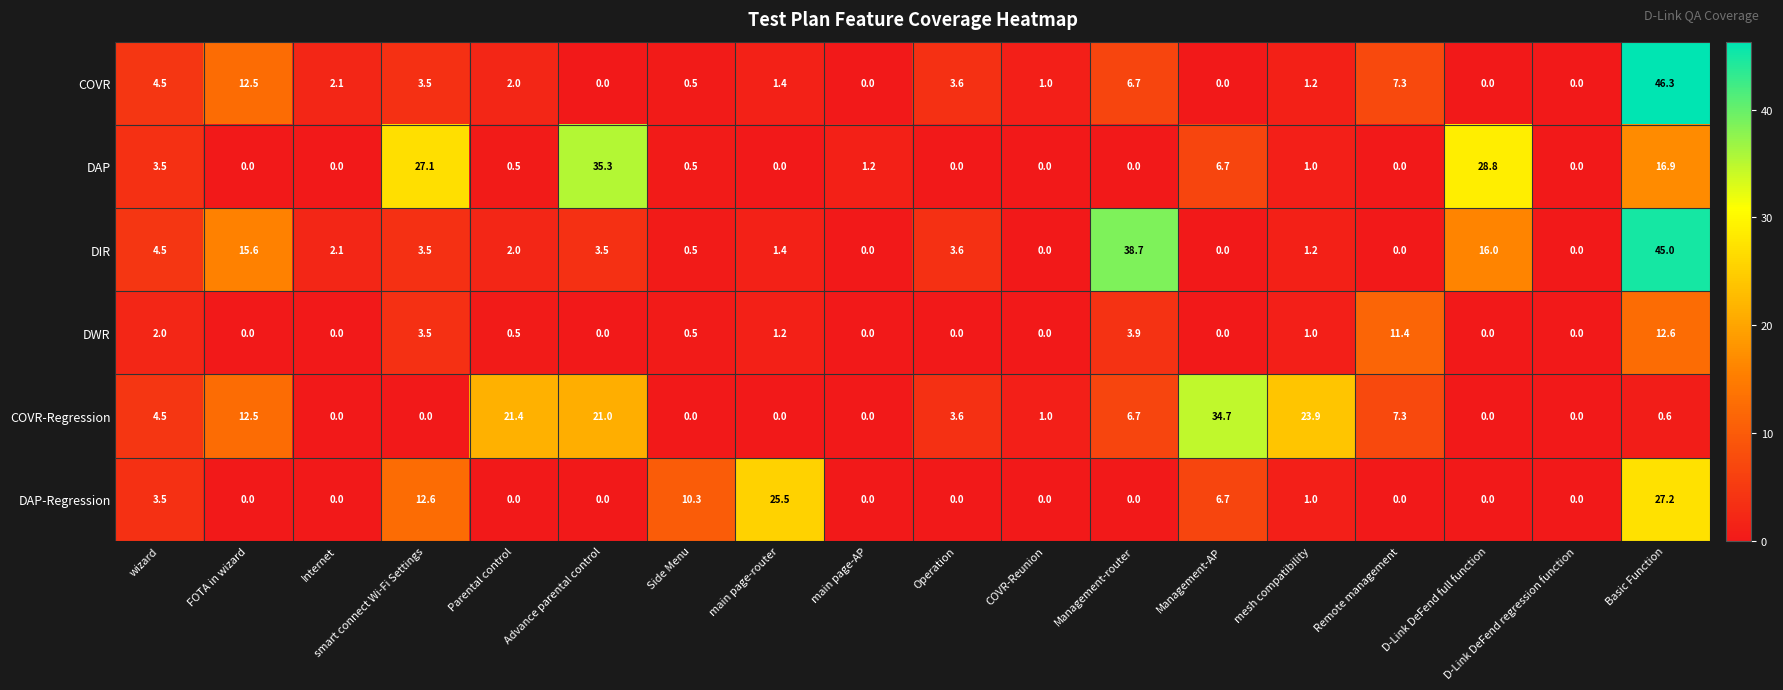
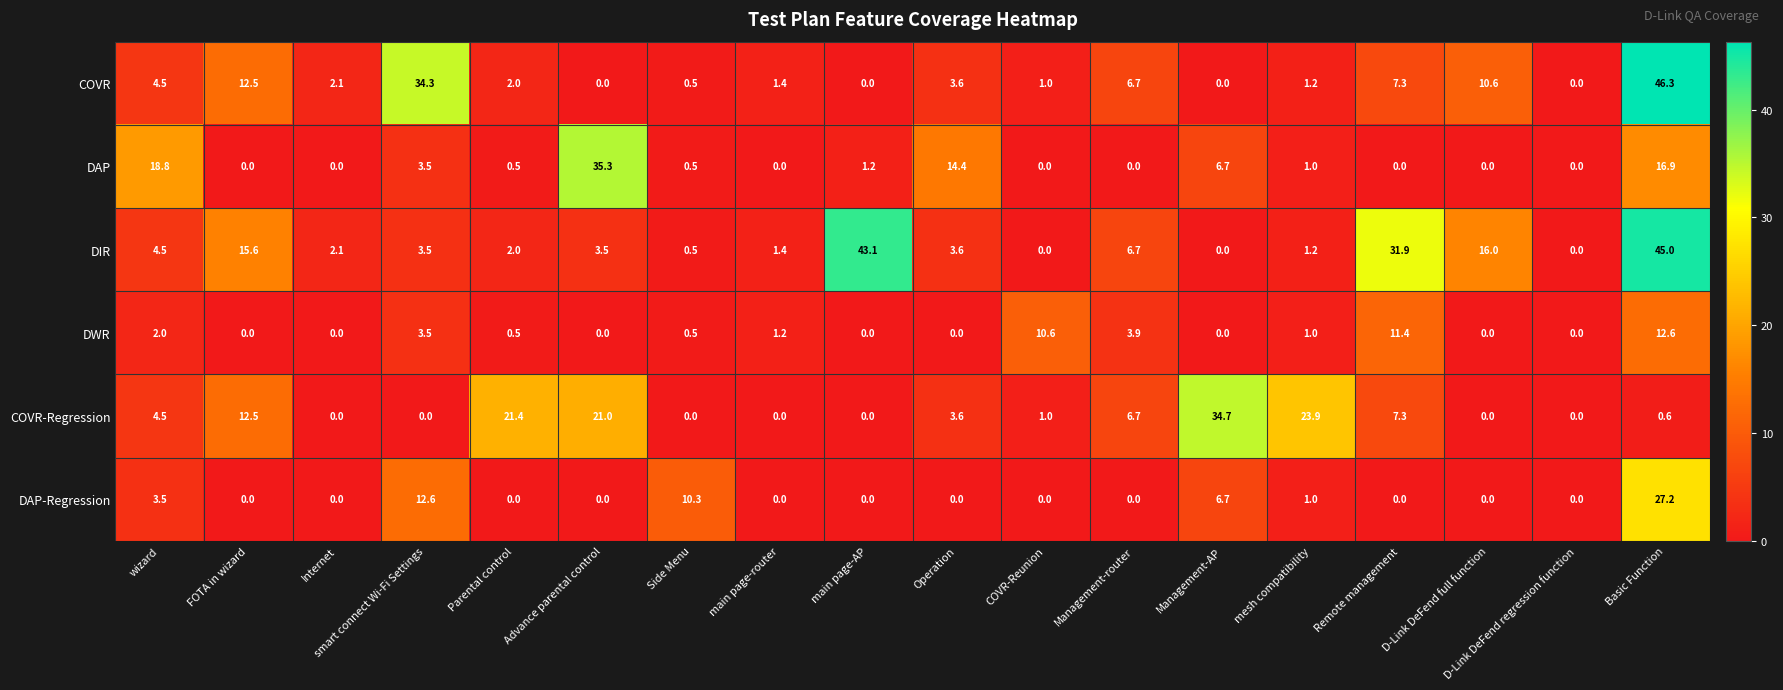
  {
    "COVR": {
      "wizard": 4.5,
      "FOTA in wizard": 12.5,
      "Internet": 2.1,
-     "smart connect Wi-Fi Settings": 3.5,
+     "smart connect Wi-Fi Settings": 34.3,
      "Parental control": 2.0,
      "Advance parental control": 0.0,
      "Side Menu": 0.5,
      "main page-router": 1.4,
      "main page-AP": 0.0,
      "Operation": 3.6,
      "COVR-Reunion": 1.0,
      "Management-router": 6.7,
      "Management-AP": 0.0,
      "mesh compatibility": 1.2,
      "Remote management": 7.3,
-     "D-Link DeFend full function": 0.0,
+     "D-Link DeFend full function": 10.6,
      "D-Link DeFend regression function": 0.0,
      "Basic Function": 46.3
    },
    "DAP": {
-     "wizard": 3.5,
+     "wizard": 18.8,
      "FOTA in wizard": 0.0,
      "Internet": 0.0,
-     "smart connect Wi-Fi Settings": 27.1,
+     "smart connect Wi-Fi Settings": 3.5,
      "Parental control": 0.5,
      "Advance parental control": 35.3,
      "Side Menu": 0.5,
      "main page-router": 0.0,
      "main page-AP": 1.2,
-     "Operation": 0.0,
+     "Operation": 14.4,
      "COVR-Reunion": 0.0,
      "Management-router": 0.0,
      "Management-AP": 6.7,
      "mesh compatibility": 1.0,
      "Remote management": 0.0,
-     "D-Link DeFend full function": 28.8,
+     "D-Link DeFend full function": 0.0,
      "D-Link DeFend regression function": 0.0,
      "Basic Function": 16.9
    },
    "DIR": {
      "wizard": 4.5,
      "FOTA in wizard": 15.6,
      "Internet": 2.1,
      "smart connect Wi-Fi Settings": 3.5,
      "Parental control": 2.0,
      "Advance parental control": 3.5,
      "Side Menu": 0.5,
      "main page-router": 1.4,
-     "main page-AP": 0.0,
+     "main page-AP": 43.1,
      "Operation": 3.6,
      "COVR-Reunion": 0.0,
-     "Management-router": 38.7,
+     "Management-router": 6.7,
      "Management-AP": 0.0,
      "mesh compatibility": 1.2,
-     "Remote management": 0.0,
+     "Remote management": 31.9,
      "D-Link DeFend full function": 16.0,
      "D-Link DeFend regression function": 0.0,
      "Basic Function": 45.0
    },
    "DWR": {
      "wizard": 2.0,
      "FOTA in wizard": 0.0,
      "Internet": 0.0,
      "smart connect Wi-Fi Settings": 3.5,
      "Parental control": 0.5,
      "Advance parental control": 0.0,
      "Side Menu": 0.5,
      "main page-router": 1.2,
      "main page-AP": 0.0,
      "Operation": 0.0,
-     "COVR-Reunion": 0.0,
+     "COVR-Reunion": 10.6,
      "Management-router": 3.9,
      "Management-AP": 0.0,
      "mesh compatibility": 1.0,
      "Remote management": 11.4,
      "D-Link DeFend full function": 0.0,
      "D-Link DeFend regression function": 0.0,
      "Basic Function": 12.6
    },
    "COVR-Regression": {
      "wizard": 4.5,
      "FOTA in wizard": 12.5,
      "Internet": 0.0,
      "smart connect Wi-Fi Settings": 0.0,
      "Parental control": 21.4,
      "Advance parental control": 21.0,
      "Side Menu": 0.0,
      "main page-router": 0.0,
      "main page-AP": 0.0,
      "Operation": 3.6,
      "COVR-Reunion": 1.0,
      "Management-router": 6.7,
      "Management-AP": 34.7,
      "mesh compatibility": 23.9,
      "Remote management": 7.3,
      "D-Link DeFend full function": 0.0,
      "D-Link DeFend regression function": 0.0,
      "Basic Function": 0.6
    },
    "DAP-Regression": {
      "wizard": 3.5,
      "FOTA in wizard": 0.0,
      "Internet": 0.0,
      "smart connect Wi-Fi Settings": 12.6,
      "Parental control": 0.0,
      "Advance parental control": 0.0,
      "Side Menu": 10.3,
-     "main page-router": 25.5,
+     "main page-router": 0.0,
      "main page-AP": 0.0,
      "Operation": 0.0,
      "COVR-Reunion": 0.0,
      "Management-router": 0.0,
      "Management-AP": 6.7,
      "mesh compatibility": 1.0,
      "Remote management": 0.0,
      "D-Link DeFend full function": 0.0,
      "D-Link DeFend regression function": 0.0,
      "Basic Function": 27.2
    }
  }
